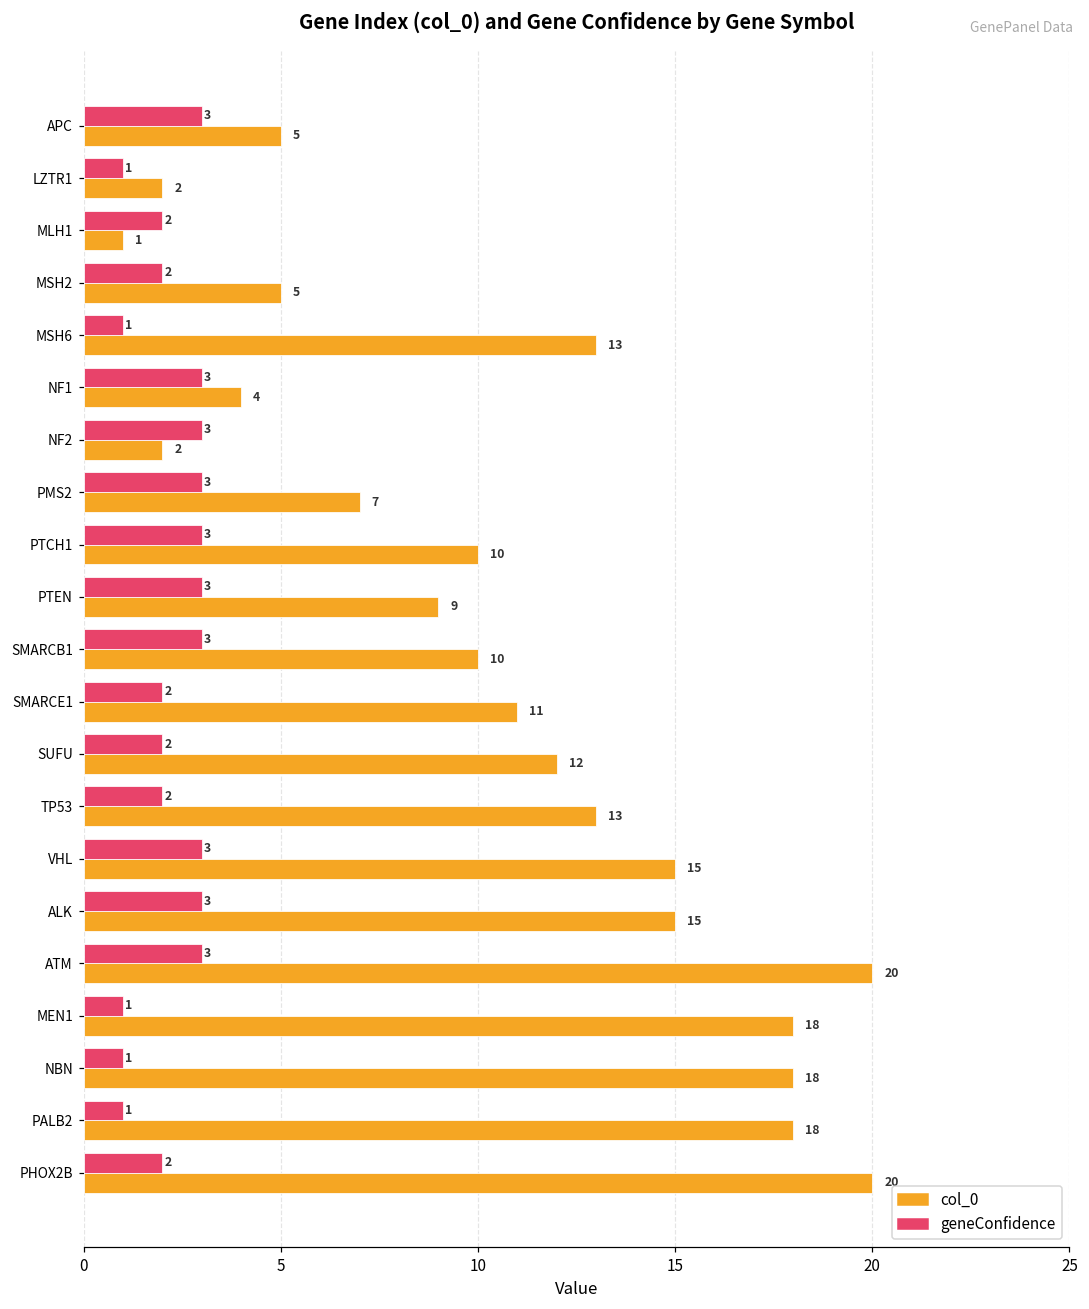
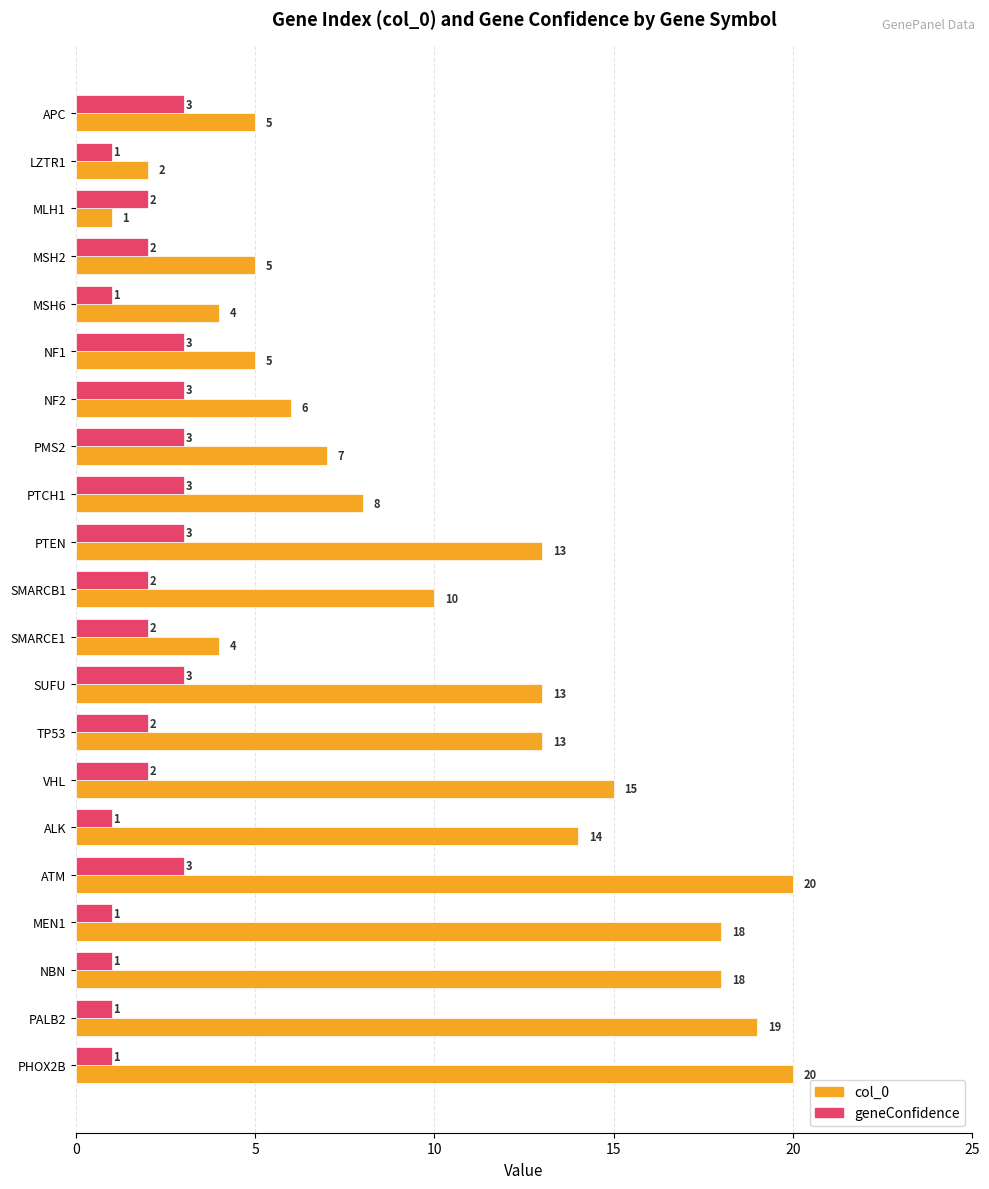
  {
    "col_0": {
      "APC": 5,
      "LZTR1": 2,
      "MLH1": 1,
      "MSH2": 5,
-     "MSH6": 13,
-     "NF1": 4,
-     "NF2": 2,
+     "MSH6": 4,
+     "NF1": 5,
+     "NF2": 6,
      "PMS2": 7,
-     "PTCH1": 10,
-     "PTEN": 9,
+     "PTCH1": 8,
+     "PTEN": 13,
      "SMARCB1": 10,
-     "SMARCE1": 11,
-     "SUFU": 12,
+     "SMARCE1": 4,
+     "SUFU": 13,
      "TP53": 13,
      "VHL": 15,
-     "ALK": 15,
+     "ALK": 14,
      "ATM": 20,
      "MEN1": 18,
      "NBN": 18,
-     "PALB2": 18
+     "PALB2": 19
    },
    "geneConfidence": {
      "APC": 3,
      "LZTR1": 1,
      "MLH1": 2,
      "MSH2": 2,
      "MSH6": 1,
      "NF1": 3,
      "NF2": 3,
      "PMS2": 3,
      "PTCH1": 3,
      "PTEN": 3,
-     "SMARCB1": 3,
+     "SMARCB1": 2,
      "SMARCE1": 2,
-     "SUFU": 2,
+     "SUFU": 3,
      "TP53": 2,
-     "VHL": 3,
-     "ALK": 3,
+     "VHL": 2,
+     "ALK": 1,
      "ATM": 3,
      "MEN1": 1,
      "NBN": 1,
      "PALB2": 1,
-     "PHOX2B": 2
+     "PHOX2B": 1
    }
  }
